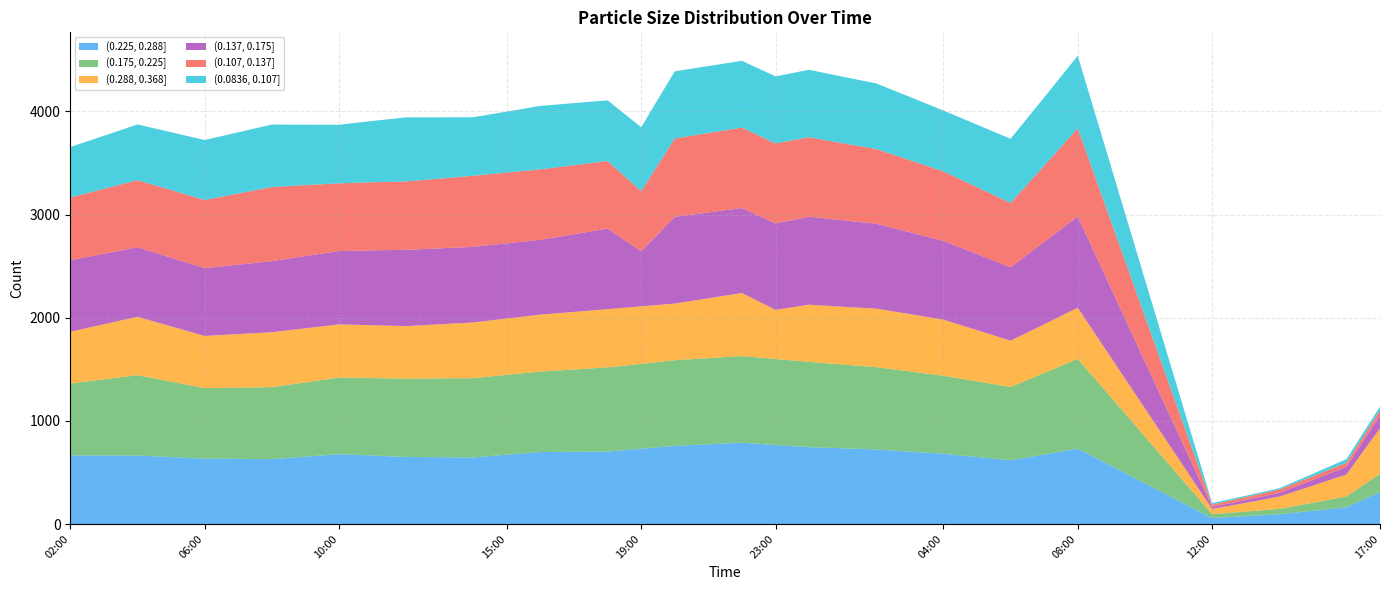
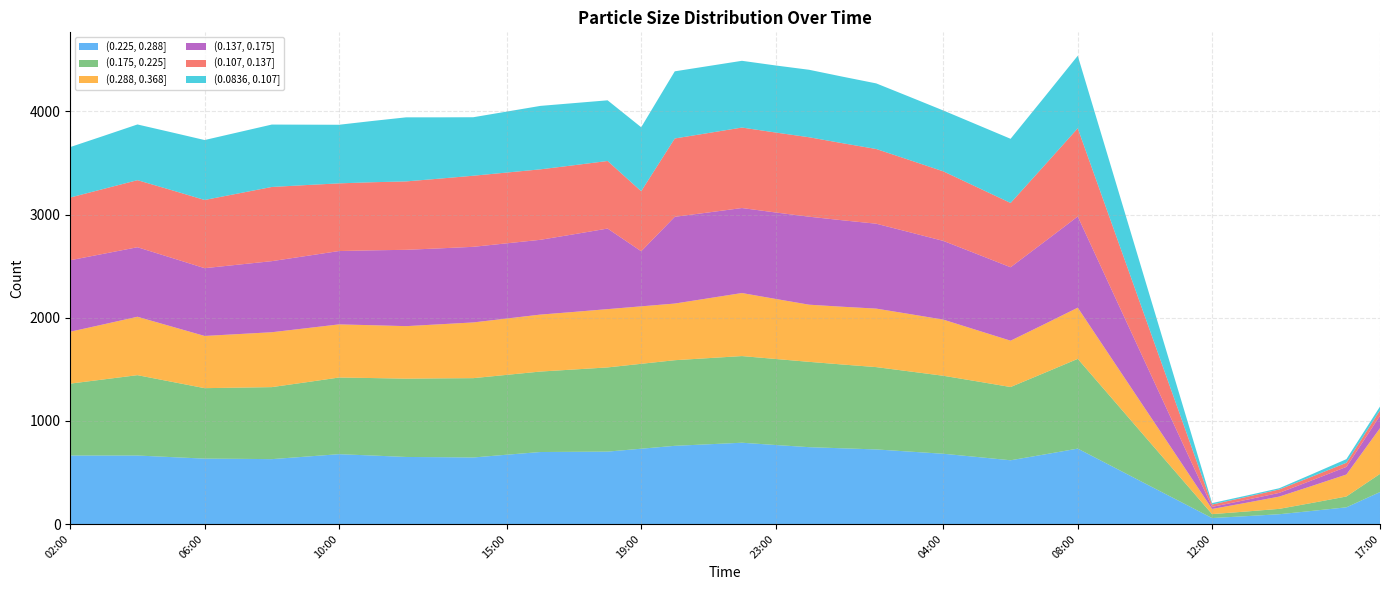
  {
    "(0.175, 0.225]": {
      "19:00": 820,
      "23:00": 830
    },
    "(0.288, 0.368]": {
      "19:00": 560,
-     "23:00": 480
+     "23:00": 580
    },
    "(0.137, 0.175]": {
      "19:00": 530,
      "23:00": 840
    },
    "(0.107, 0.137]": {
      "19:00": 580,
      "23:00": 780
    }
  }
